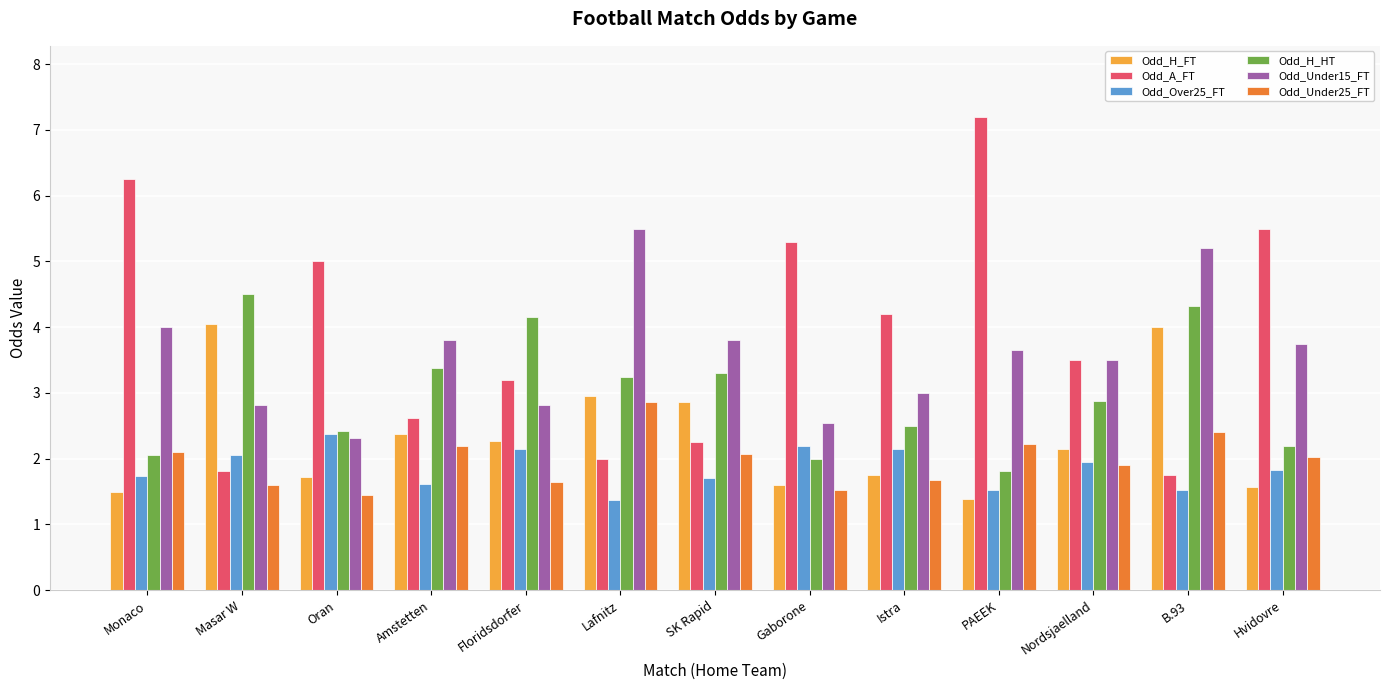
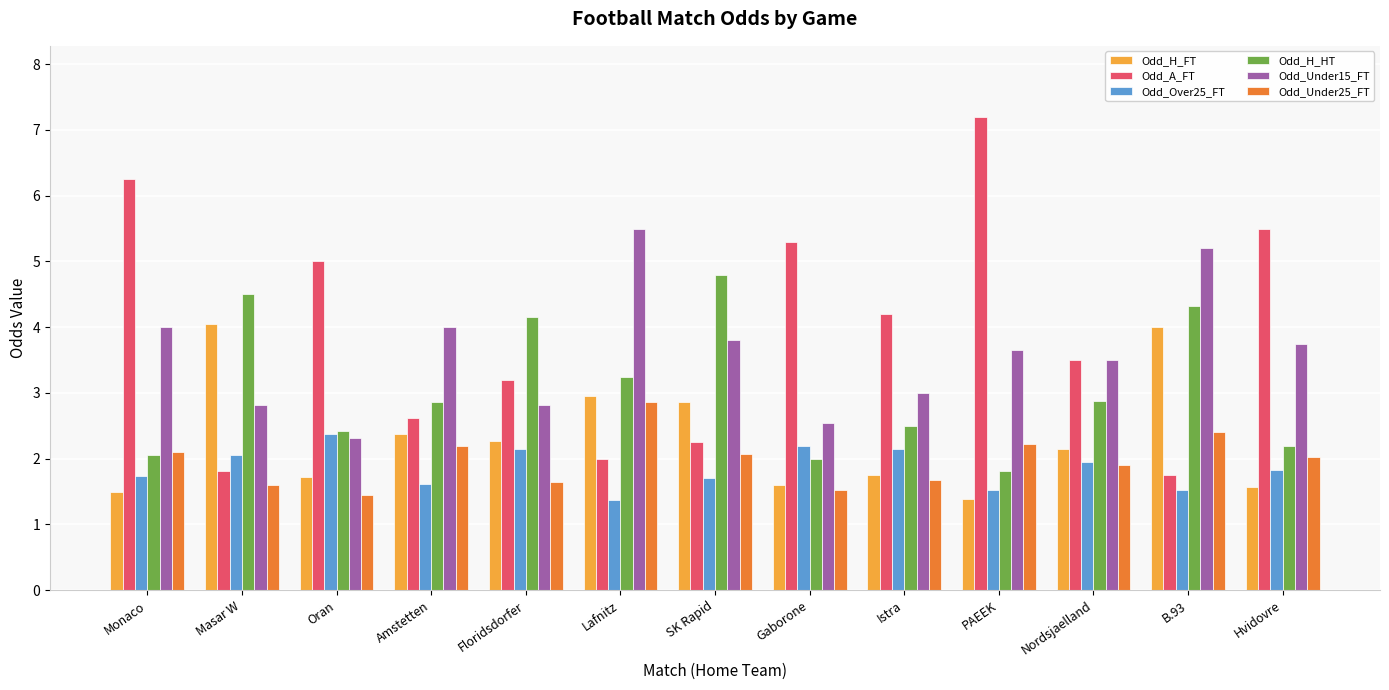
  {
    "Odd_A_FT": {
      "Monaco": 6.3,
      "Masar W": 1.8,
      "Oran": 5.0,
      "Amstetten": 2.6,
      "Floridsdorfer": 3.2,
      "Lafnitz": 2.0,
      "SK Rapid": 2.3,
      "Gaborone": 5.3,
      "Istra": 4.2,
      "PAEEK": 7.2,
      "Nordsjaelland": 3.5,
      "B.93": 1.8,
      "Hvidovre": 5.5
    },
    "Odd_Over25_FT": {
      "Monaco": 1.7,
      "Masar W": 2.1,
      "Oran": 2.4,
      "Amstetten": 1.6,
      "Floridsdorfer": 2.2,
      "Lafnitz": 1.4,
      "SK Rapid": 1.7,
      "Gaborone": 2.2,
      "Istra": 2.2,
      "PAEEK": 1.5,
      "Nordsjaelland": 2.0,
      "B.93": 1.5,
      "Hvidovre": 1.8
    },
    "Odd_H_HT": {
      "Monaco": 2.1,
      "Masar W": 4.5,
      "Oran": 2.4,
-     "Amstetten": 3.4,
+     "Amstetten": 2.9,
      "Floridsdorfer": 4.2,
      "Lafnitz": 3.3,
-     "SK Rapid": 3.3,
+     "SK Rapid": 4.8,
      "Gaborone": 2.0,
      "Istra": 2.5,
      "PAEEK": 1.8,
      "Nordsjaelland": 2.9,
      "B.93": 4.3,
      "Hvidovre": 2.2
    },
    "Odd_Under15_FT": {
      "Monaco": 4.0,
      "Masar W": 2.8,
      "Oran": 2.3,
-     "Amstetten": 3.8,
+     "Amstetten": 4.0,
      "Floridsdorfer": 2.8,
      "Lafnitz": 5.5,
      "SK Rapid": 3.8,
      "Gaborone": 2.5,
      "Istra": 3.0,
      "PAEEK": 3.7,
      "Nordsjaelland": 3.5,
      "B.93": 5.2,
      "Hvidovre": 3.8
    }
  }
